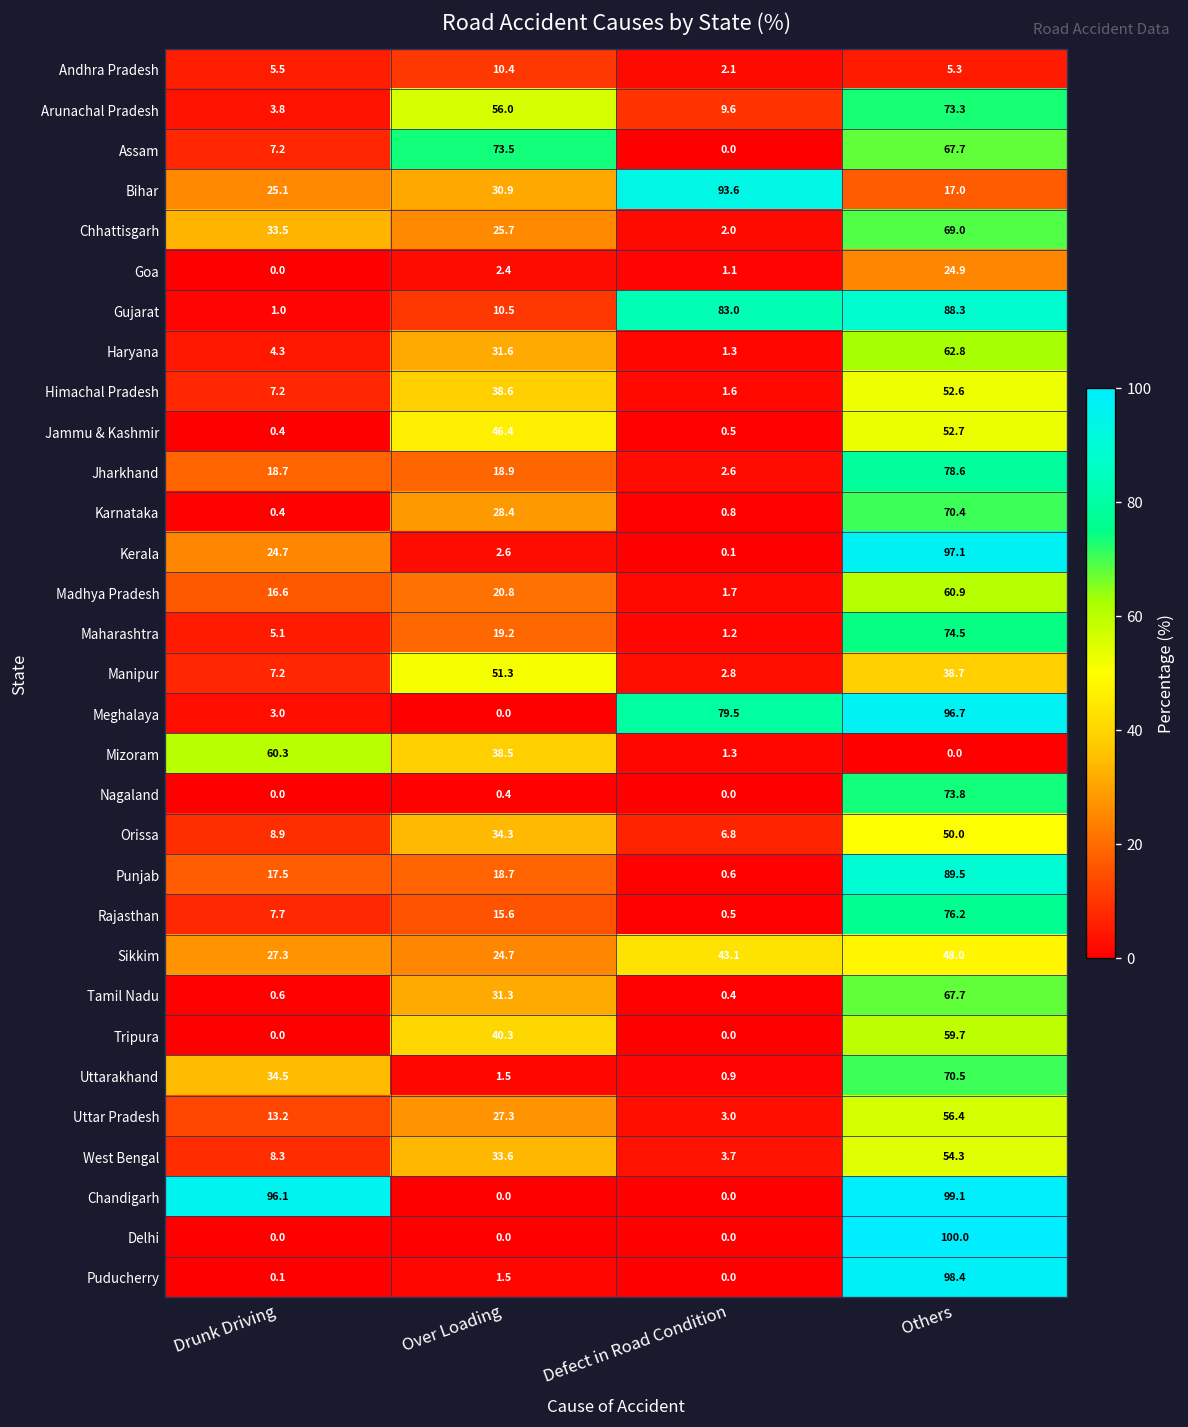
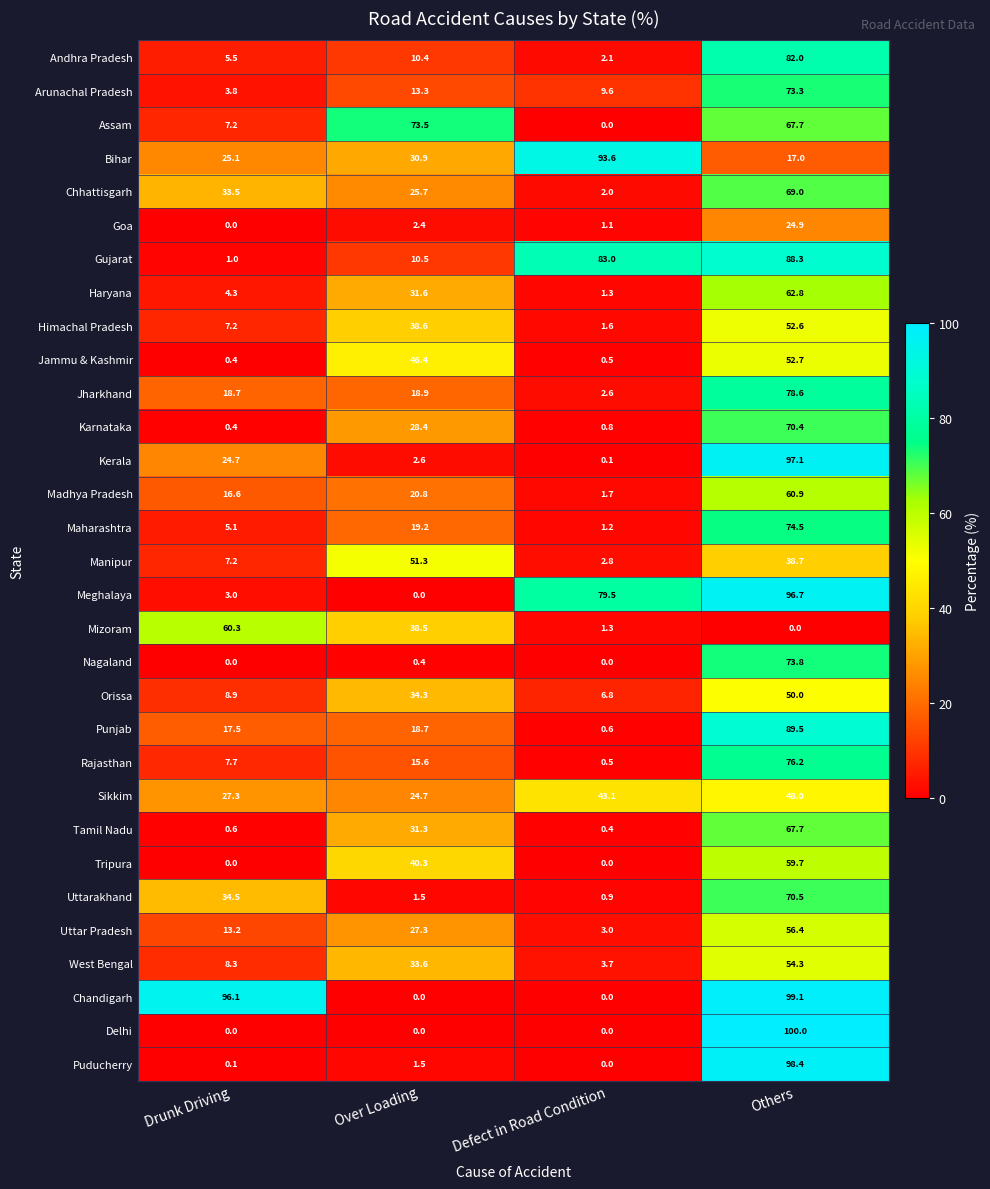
  {
    "Andhra Pradesh": {
      "Drunk Driving": 5.5,
      "Over Loading": 10.4,
      "Defect in Road Condition": 2.1,
-     "Others": 5.3
+     "Others": 82.0
    },
    "Arunachal Pradesh": {
      "Drunk Driving": 3.8,
-     "Over Loading": 56.0,
+     "Over Loading": 13.3,
      "Defect in Road Condition": 9.6,
      "Others": 73.3
    },
    "Assam": {
      "Drunk Driving": 7.2,
      "Over Loading": 73.5,
      "Defect in Road Condition": 0.0,
      "Others": 67.7
    },
    "Bihar": {
      "Drunk Driving": 25.1,
      "Over Loading": 30.9,
      "Defect in Road Condition": 93.6,
      "Others": 17.0
    },
    "Chhattisgarh": {
      "Drunk Driving": 33.5,
      "Over Loading": 25.7,
      "Defect in Road Condition": 2.0,
      "Others": 69.0
    },
    "Goa": {
      "Drunk Driving": 0.0,
      "Over Loading": 2.4,
      "Defect in Road Condition": 1.1,
      "Others": 24.9
    },
    "Gujarat": {
      "Drunk Driving": 1.0,
      "Over Loading": 10.5,
      "Defect in Road Condition": 83.0,
      "Others": 88.3
    },
    "Haryana": {
      "Drunk Driving": 4.3,
      "Over Loading": 31.6,
      "Defect in Road Condition": 1.3,
      "Others": 62.8
    },
    "Himachal Pradesh": {
      "Drunk Driving": 7.2,
      "Over Loading": 38.6,
      "Defect in Road Condition": 1.6,
      "Others": 52.6
    },
    "Jammu & Kashmir": {
      "Drunk Driving": 0.4,
      "Over Loading": 46.4,
      "Defect in Road Condition": 0.5,
      "Others": 52.7
    },
    "Jharkhand": {
      "Drunk Driving": 18.7,
      "Over Loading": 18.9,
      "Defect in Road Condition": 2.6,
      "Others": 78.6
    },
    "Karnataka": {
      "Drunk Driving": 0.4,
      "Over Loading": 28.4,
      "Defect in Road Condition": 0.8,
      "Others": 70.4
    },
    "Kerala": {
      "Drunk Driving": 24.7,
      "Over Loading": 2.6,
      "Defect in Road Condition": 0.1,
      "Others": 97.1
    },
    "Madhya Pradesh": {
      "Drunk Driving": 16.6,
      "Over Loading": 20.8,
      "Defect in Road Condition": 1.7,
      "Others": 60.9
    },
    "Maharashtra": {
      "Drunk Driving": 5.1,
      "Over Loading": 19.2,
      "Defect in Road Condition": 1.2,
      "Others": 74.5
    },
    "Manipur": {
      "Drunk Driving": 7.2,
      "Over Loading": 51.3,
      "Defect in Road Condition": 2.8,
      "Others": 38.7
    },
    "Meghalaya": {
      "Drunk Driving": 3.0,
      "Over Loading": 0.0,
      "Defect in Road Condition": 79.5,
      "Others": 96.7
    },
    "Mizoram": {
      "Drunk Driving": 60.3,
      "Over Loading": 38.5,
      "Defect in Road Condition": 1.3,
      "Others": 0.0
    },
    "Nagaland": {
      "Drunk Driving": 0.0,
      "Over Loading": 0.4,
      "Defect in Road Condition": 0.0,
      "Others": 73.8
    },
    "Orissa": {
      "Drunk Driving": 8.9,
      "Over Loading": 34.3,
      "Defect in Road Condition": 6.8,
      "Others": 50.0
    },
    "Punjab": {
      "Drunk Driving": 17.5,
      "Over Loading": 18.7,
      "Defect in Road Condition": 0.6,
      "Others": 89.5
    },
    "Rajasthan": {
      "Drunk Driving": 7.7,
      "Over Loading": 15.6,
      "Defect in Road Condition": 0.5,
      "Others": 76.2
    },
    "Sikkim": {
      "Drunk Driving": 27.3,
      "Over Loading": 24.7,
      "Defect in Road Condition": 43.1,
      "Others": 48.0
    },
    "Tamil Nadu": {
      "Drunk Driving": 0.6,
      "Over Loading": 31.3,
      "Defect in Road Condition": 0.4,
      "Others": 67.7
    },
    "Tripura": {
      "Drunk Driving": 0.0,
      "Over Loading": 40.3,
      "Defect in Road Condition": 0.0,
      "Others": 59.7
    },
    "Uttarakhand": {
      "Drunk Driving": 34.5,
      "Over Loading": 1.5,
      "Defect in Road Condition": 0.9,
      "Others": 70.5
    },
    "Uttar Pradesh": {
      "Drunk Driving": 13.2,
      "Over Loading": 27.3,
      "Defect in Road Condition": 3.0,
      "Others": 56.4
    },
    "West Bengal": {
      "Drunk Driving": 8.3,
      "Over Loading": 33.6,
      "Defect in Road Condition": 3.7,
      "Others": 54.3
    },
    "Chandigarh": {
      "Drunk Driving": 96.1,
      "Over Loading": 0.0,
      "Defect in Road Condition": 0.0,
      "Others": 99.1
    },
    "Delhi": {
      "Drunk Driving": 0.0,
      "Over Loading": 0.0,
      "Defect in Road Condition": 0.0,
      "Others": 100.0
    },
    "Puducherry": {
      "Drunk Driving": 0.1,
      "Over Loading": 1.5,
      "Defect in Road Condition": 0.0,
      "Others": 98.4
    }
  }
